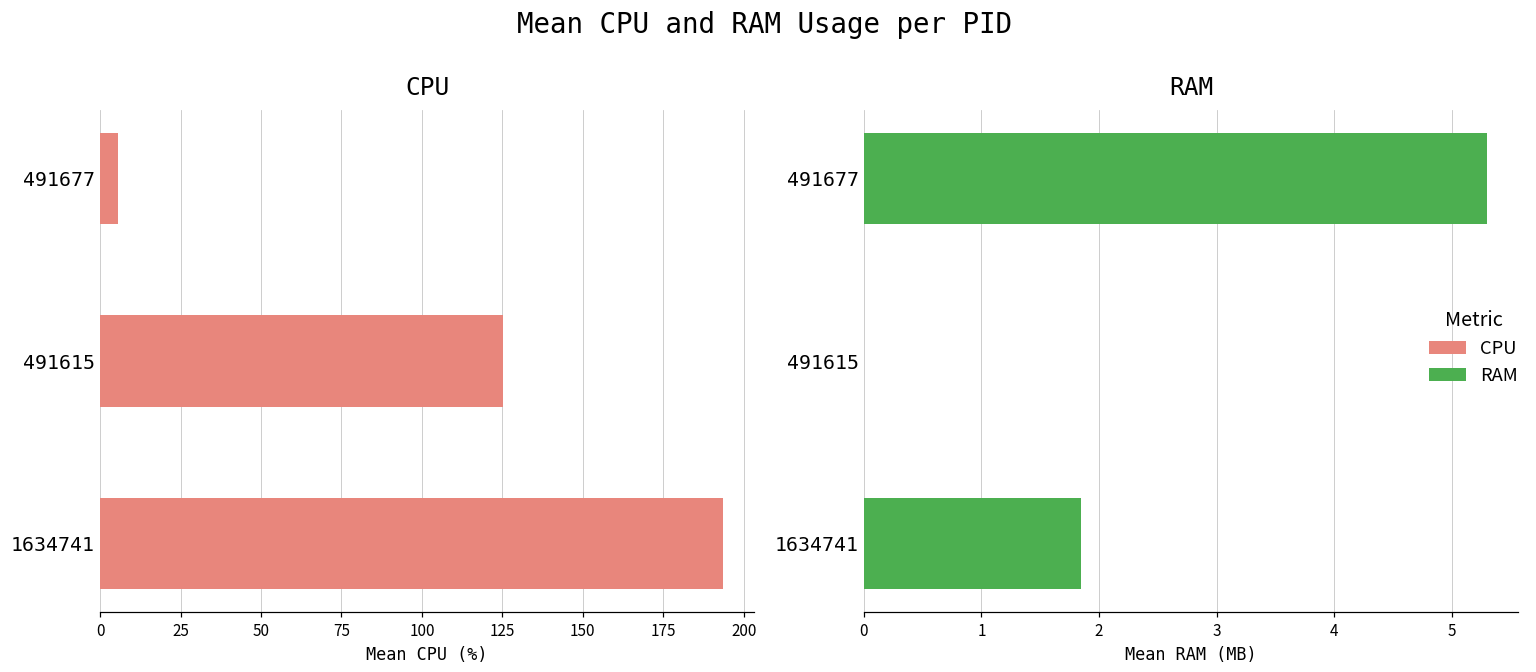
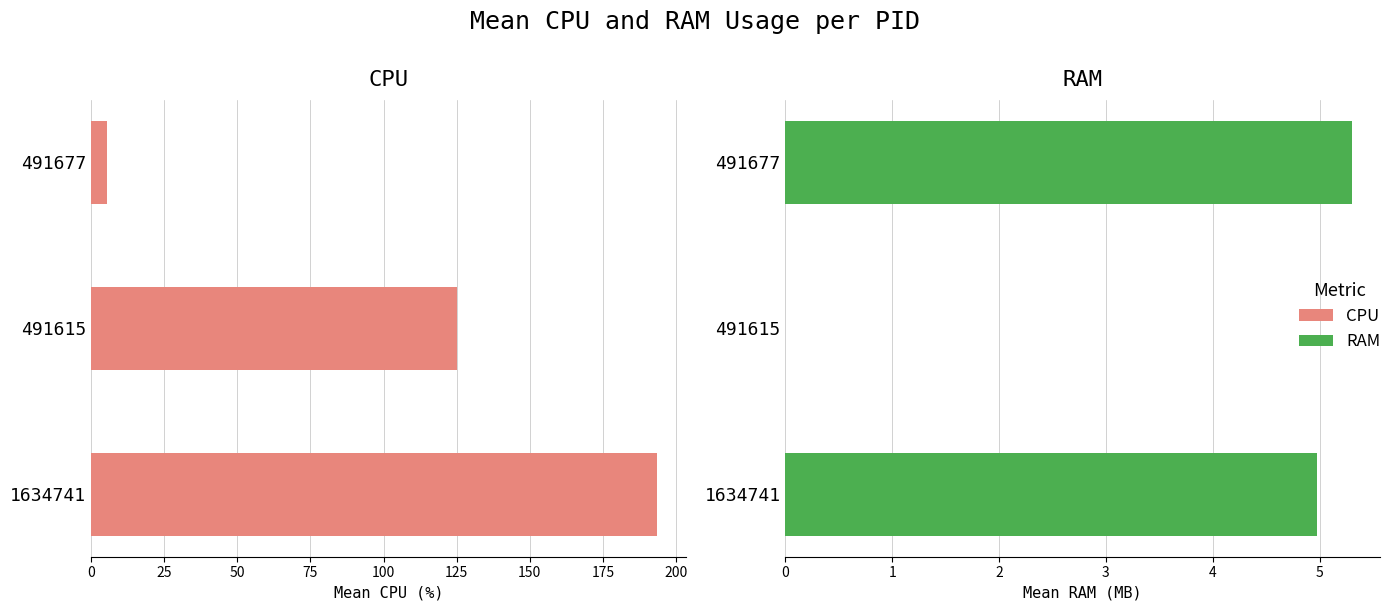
  {
    "CPU": {
      "491677": 6,
      "491615": 125,
      "1634741": 194
    },
    "RAM": {
      "491677": 5.30,
      "491615": 0.00,
-     "1634741": 1.85
+     "1634741": 4.98
    }
  }
